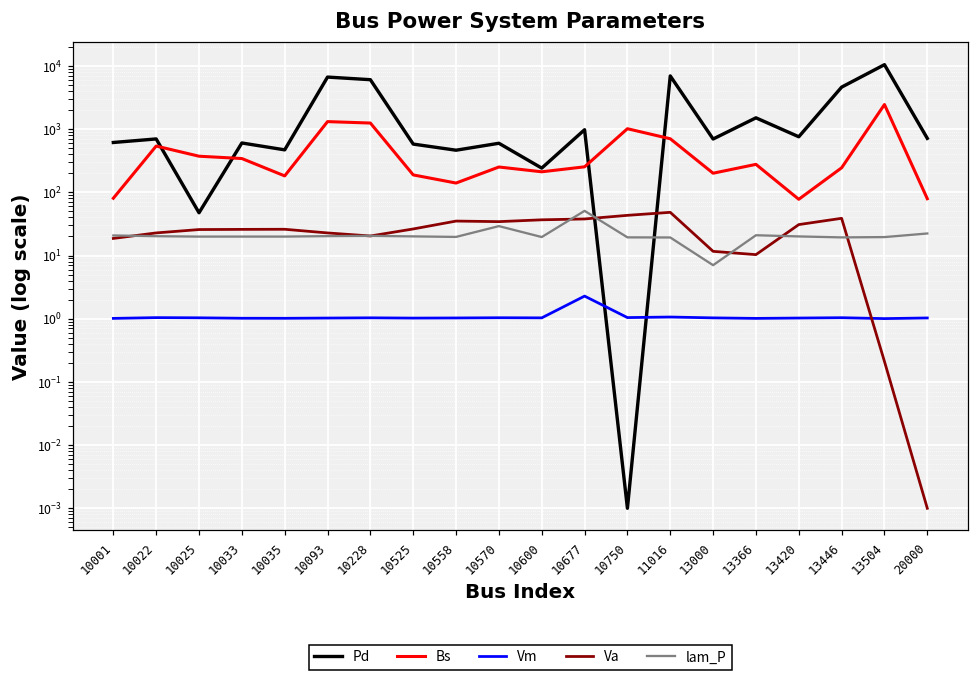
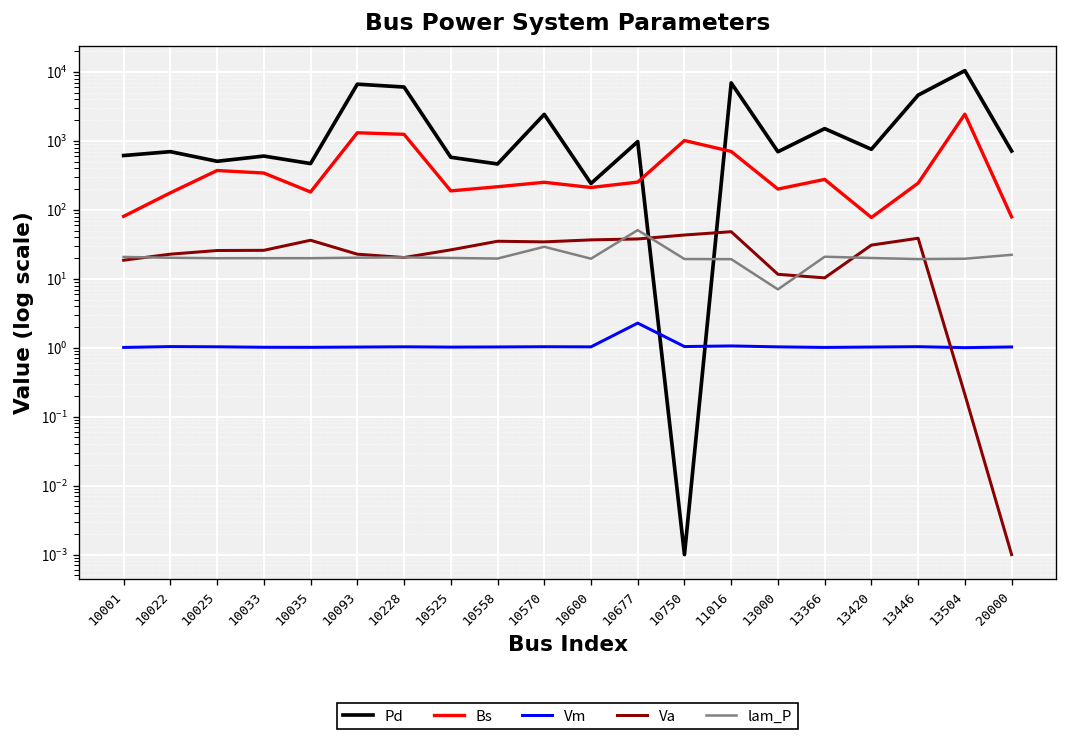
  {
    "Pd": {
      "10001": 600,
      "10022": 700,
-     "10025": 50,
+     "10025": 500,
      "10033": 600,
      "10035": 500,
      "10093": 7000,
      "10228": 6000,
      "10525": 600,
      "10558": 500,
-     "10570": 600,
+     "10570": 2400,
      "10600": 240,
      "10677": 1000,
      "10750": 0.0010,
      "11016": 7000,
      "13000": 700,
      "13366": 1500,
      "13420": 800,
      "13446": 5000,
      "13504": 10000,
      "20000": 700
    },
    "Bs": {
      "10001": 80,
-     "10022": 500,
+     "10022": 180,
      "10025": 400,
      "10033": 300,
      "10035": 180,
      "10093": 1300,
      "10228": 1200,
      "10525": 190,
-     "10558": 140,
+     "10558": 220,
      "10570": 300,
      "10600": 210,
      "10677": 300,
      "10750": 1000,
      "11016": 700,
      "13000": 200,
      "13366": 300,
      "13420": 80,
      "13446": 240,
      "13504": 2400,
      "20000": 80
    },
    "Vm": {
      "10001": 1,
      "10022": 1,
      "10025": 1,
      "10033": 1,
      "10035": 1,
      "10093": 1,
      "10228": 1,
      "10525": 1,
      "10558": 1,
      "10570": 1,
      "10600": 1,
      "10677": 2.3,
      "10750": 1,
      "11016": 1,
      "13000": 1,
      "13366": 1,
      "13420": 1,
      "13446": 1,
      "13504": 1,
      "20000": 1
    },
    "Va": {
      "10001": 19,
      "10022": 23,
      "10025": 30,
      "10033": 30,
-     "10035": 30,
+     "10035": 40,
      "10093": 23,
      "10525": 30,
      "10558": 40,
      "10570": 30,
      "10600": 40,
      "10677": 40,
      "10750": 40,
      "11016": 50,
      "13000": 12,
      "13366": 10,
      "13420": 30,
      "13446": 40,
      "13504": 0.21,
      "20000": 0.0010
    },
    "lam_P": {
      "10001": 21,
      "10022": 20,
      "10025": 20,
      "10033": 20,
      "10035": 20,
      "10093": 20,
      "10525": 20,
      "10558": 20,
      "10570": 30,
      "10600": 20,
      "10677": 50,
      "10750": 19,
      "11016": 19,
      "13000": 7,
      "13366": 21,
      "13420": 20,
      "13446": 19,
      "13504": 20,
      "20000": 22
    }
  }
